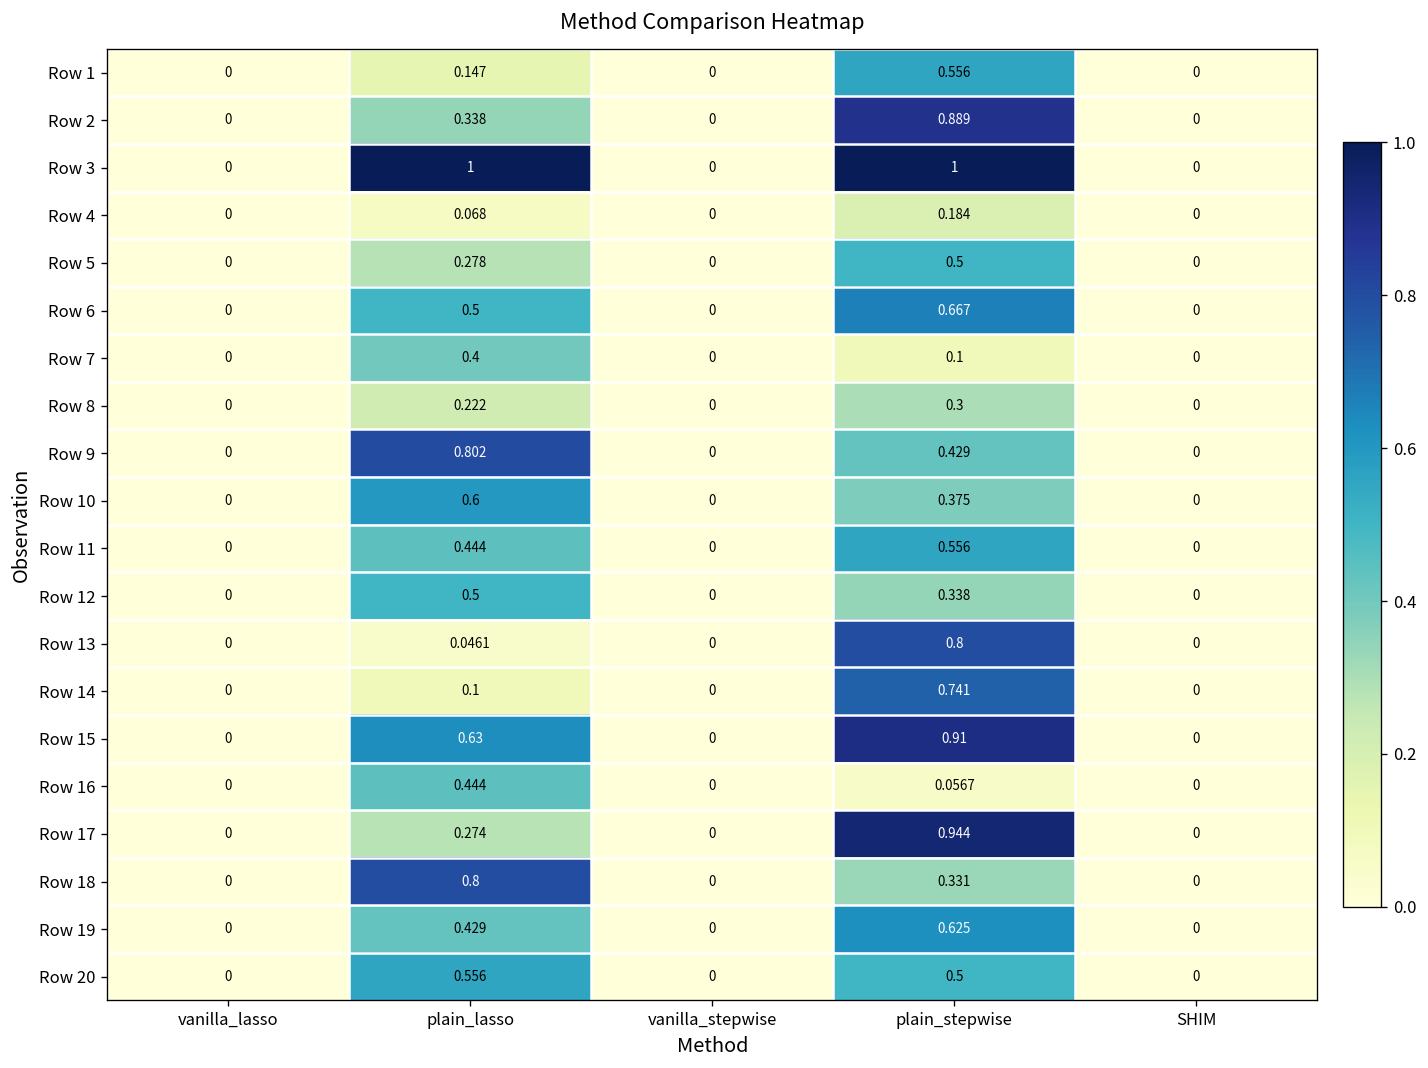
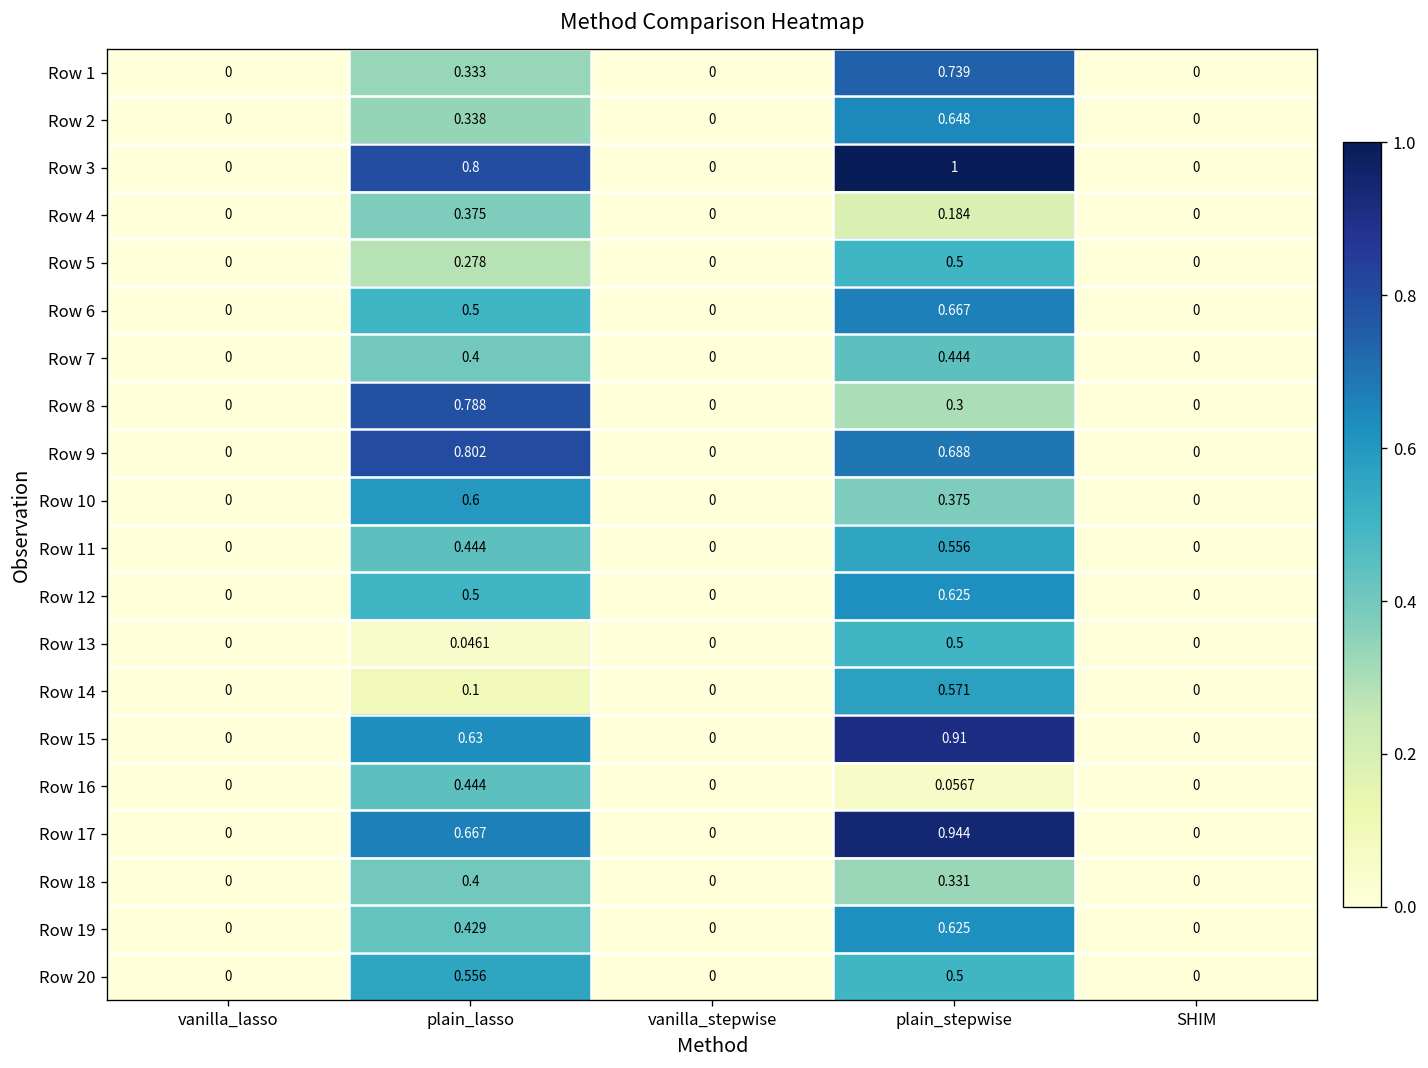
  {
    "Row 1": {
      "vanilla_lasso": 0,
-     "plain_lasso": 0.147,
+     "plain_lasso": 0.333,
      "vanilla_stepwise": 0,
-     "plain_stepwise": 0.556,
+     "plain_stepwise": 0.739,
      "SHIM": 0
    },
    "Row 2": {
      "vanilla_lasso": 0,
      "plain_lasso": 0.338,
      "vanilla_stepwise": 0,
-     "plain_stepwise": 0.889,
+     "plain_stepwise": 0.648,
      "SHIM": 0
    },
    "Row 3": {
      "vanilla_lasso": 0,
-     "plain_lasso": 1,
+     "plain_lasso": 0.8,
      "vanilla_stepwise": 0,
      "plain_stepwise": 1,
      "SHIM": 0
    },
    "Row 4": {
      "vanilla_lasso": 0,
-     "plain_lasso": 0.068,
+     "plain_lasso": 0.375,
      "vanilla_stepwise": 0,
      "plain_stepwise": 0.184,
      "SHIM": 0
    },
    "Row 5": {
      "vanilla_lasso": 0,
      "plain_lasso": 0.278,
      "vanilla_stepwise": 0,
      "plain_stepwise": 0.5,
      "SHIM": 0
    },
    "Row 6": {
      "vanilla_lasso": 0,
      "plain_lasso": 0.5,
      "vanilla_stepwise": 0,
      "plain_stepwise": 0.667,
      "SHIM": 0
    },
    "Row 7": {
      "vanilla_lasso": 0,
      "plain_lasso": 0.4,
      "vanilla_stepwise": 0,
-     "plain_stepwise": 0.1,
+     "plain_stepwise": 0.444,
      "SHIM": 0
    },
    "Row 8": {
      "vanilla_lasso": 0,
-     "plain_lasso": 0.222,
+     "plain_lasso": 0.788,
      "vanilla_stepwise": 0,
      "plain_stepwise": 0.3,
      "SHIM": 0
    },
    "Row 9": {
      "vanilla_lasso": 0,
      "plain_lasso": 0.802,
      "vanilla_stepwise": 0,
-     "plain_stepwise": 0.429,
+     "plain_stepwise": 0.688,
      "SHIM": 0
    },
    "Row 10": {
      "vanilla_lasso": 0,
      "plain_lasso": 0.6,
      "vanilla_stepwise": 0,
      "plain_stepwise": 0.375,
      "SHIM": 0
    },
    "Row 11": {
      "vanilla_lasso": 0,
      "plain_lasso": 0.444,
      "vanilla_stepwise": 0,
      "plain_stepwise": 0.556,
      "SHIM": 0
    },
    "Row 12": {
      "vanilla_lasso": 0,
      "plain_lasso": 0.5,
      "vanilla_stepwise": 0,
-     "plain_stepwise": 0.338,
+     "plain_stepwise": 0.625,
      "SHIM": 0
    },
    "Row 13": {
      "vanilla_lasso": 0,
      "plain_lasso": 0.0461,
      "vanilla_stepwise": 0,
-     "plain_stepwise": 0.8,
+     "plain_stepwise": 0.5,
      "SHIM": 0
    },
    "Row 14": {
      "vanilla_lasso": 0,
      "plain_lasso": 0.1,
      "vanilla_stepwise": 0,
-     "plain_stepwise": 0.741,
+     "plain_stepwise": 0.571,
      "SHIM": 0
    },
    "Row 15": {
      "vanilla_lasso": 0,
      "plain_lasso": 0.63,
      "vanilla_stepwise": 0,
      "plain_stepwise": 0.91,
      "SHIM": 0
    },
    "Row 16": {
      "vanilla_lasso": 0,
      "plain_lasso": 0.444,
      "vanilla_stepwise": 0,
      "plain_stepwise": 0.0567,
      "SHIM": 0
    },
    "Row 17": {
      "vanilla_lasso": 0,
-     "plain_lasso": 0.274,
+     "plain_lasso": 0.667,
      "vanilla_stepwise": 0,
      "plain_stepwise": 0.944,
      "SHIM": 0
    },
    "Row 18": {
      "vanilla_lasso": 0,
-     "plain_lasso": 0.8,
+     "plain_lasso": 0.4,
      "vanilla_stepwise": 0,
      "plain_stepwise": 0.331,
      "SHIM": 0
    },
    "Row 19": {
      "vanilla_lasso": 0,
      "plain_lasso": 0.429,
      "vanilla_stepwise": 0,
      "plain_stepwise": 0.625,
      "SHIM": 0
    },
    "Row 20": {
      "vanilla_lasso": 0,
      "plain_lasso": 0.556,
      "vanilla_stepwise": 0,
      "plain_stepwise": 0.5,
      "SHIM": 0
    }
  }
